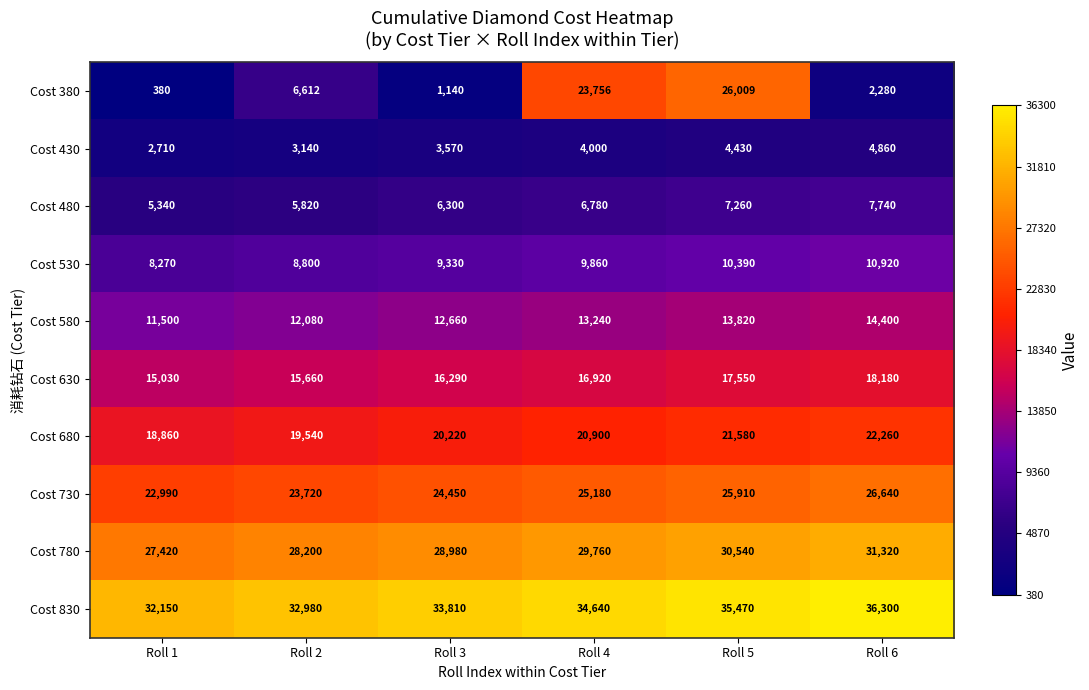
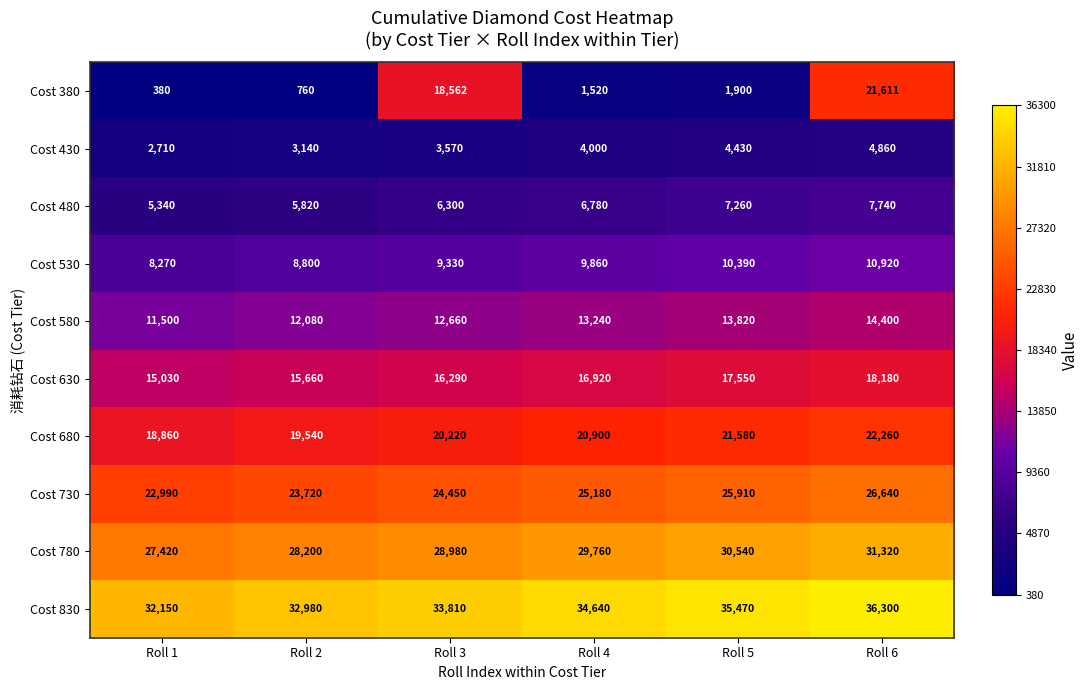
  {
    "Cost 380": {
      "Roll 1": "380",
-     "Roll 2": "6,612",
-     "Roll 3": "1,140",
-     "Roll 4": "23,756",
-     "Roll 5": "26,009",
-     "Roll 6": "2,280"
+     "Roll 2": "760",
+     "Roll 3": "18,562",
+     "Roll 4": "1,520",
+     "Roll 5": "1,900",
+     "Roll 6": "21,611"
    },
    "Cost 430": {
      "Roll 1": "2,710",
      "Roll 2": "3,140",
      "Roll 3": "3,570",
      "Roll 4": "4,000",
      "Roll 5": "4,430",
      "Roll 6": "4,860"
    },
    "Cost 480": {
      "Roll 1": "5,340",
      "Roll 2": "5,820",
      "Roll 3": "6,300",
      "Roll 4": "6,780",
      "Roll 5": "7,260",
      "Roll 6": "7,740"
    },
    "Cost 530": {
      "Roll 1": "8,270",
      "Roll 2": "8,800",
      "Roll 3": "9,330",
      "Roll 4": "9,860",
      "Roll 5": "10,390",
      "Roll 6": "10,920"
    },
    "Cost 580": {
      "Roll 1": "11,500",
      "Roll 2": "12,080",
      "Roll 3": "12,660",
      "Roll 4": "13,240",
      "Roll 5": "13,820",
      "Roll 6": "14,400"
    },
    "Cost 630": {
      "Roll 1": "15,030",
      "Roll 2": "15,660",
      "Roll 3": "16,290",
      "Roll 4": "16,920",
      "Roll 5": "17,550",
      "Roll 6": "18,180"
    },
    "Cost 680": {
      "Roll 1": "18,860",
      "Roll 2": "19,540",
      "Roll 3": "20,220",
      "Roll 4": "20,900",
      "Roll 5": "21,580",
      "Roll 6": "22,260"
    },
    "Cost 730": {
      "Roll 1": "22,990",
      "Roll 2": "23,720",
      "Roll 3": "24,450",
      "Roll 4": "25,180",
      "Roll 5": "25,910",
      "Roll 6": "26,640"
    },
    "Cost 780": {
      "Roll 1": "27,420",
      "Roll 2": "28,200",
      "Roll 3": "28,980",
      "Roll 4": "29,760",
      "Roll 5": "30,540",
      "Roll 6": "31,320"
    },
    "Cost 830": {
      "Roll 1": "32,150",
      "Roll 2": "32,980",
      "Roll 3": "33,810",
      "Roll 4": "34,640",
      "Roll 5": "35,470",
      "Roll 6": "36,300"
    }
  }
